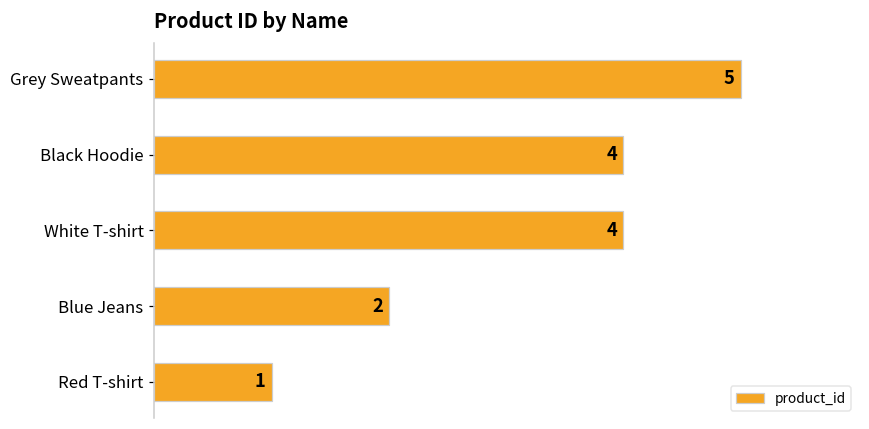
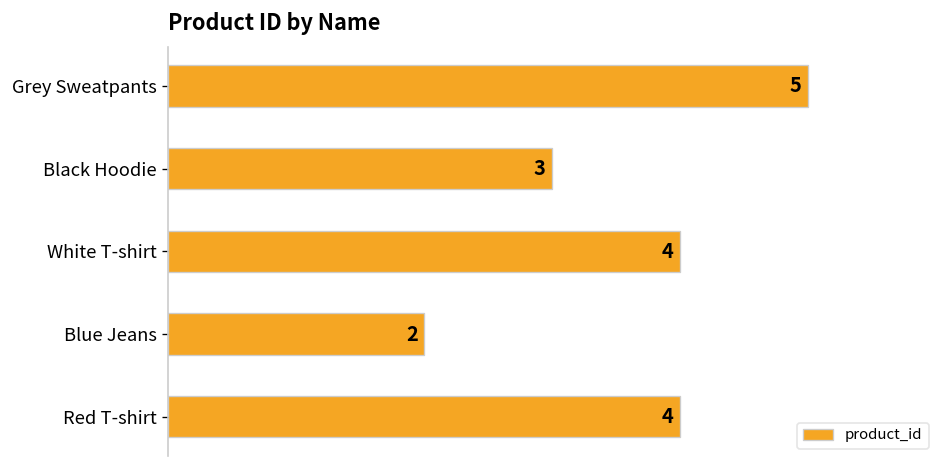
  {
    "Grey Sweatpants": 5,
-   "Black Hoodie": 4,
+   "Black Hoodie": 3,
    "White T-shirt": 4,
    "Blue Jeans": 2,
-   "Red T-shirt": 1
+   "Red T-shirt": 4
  }
